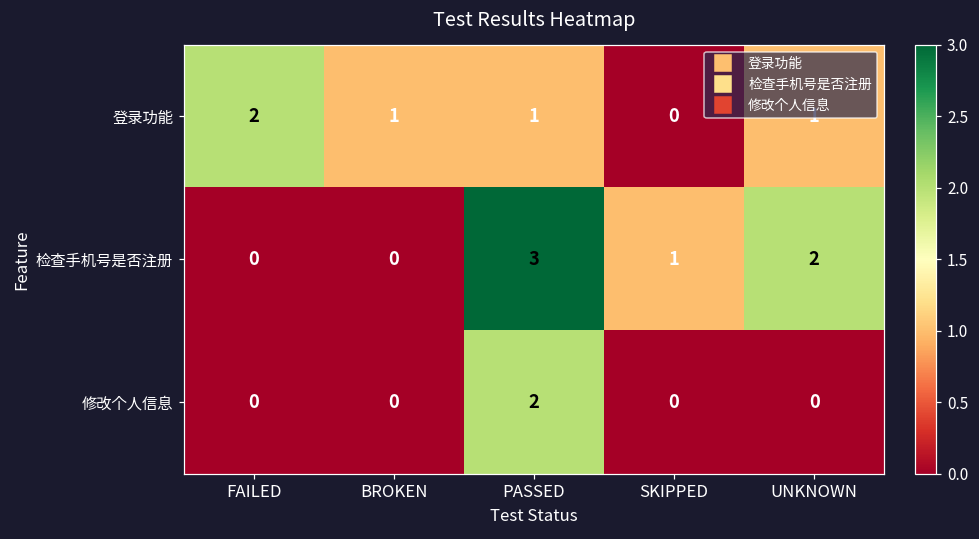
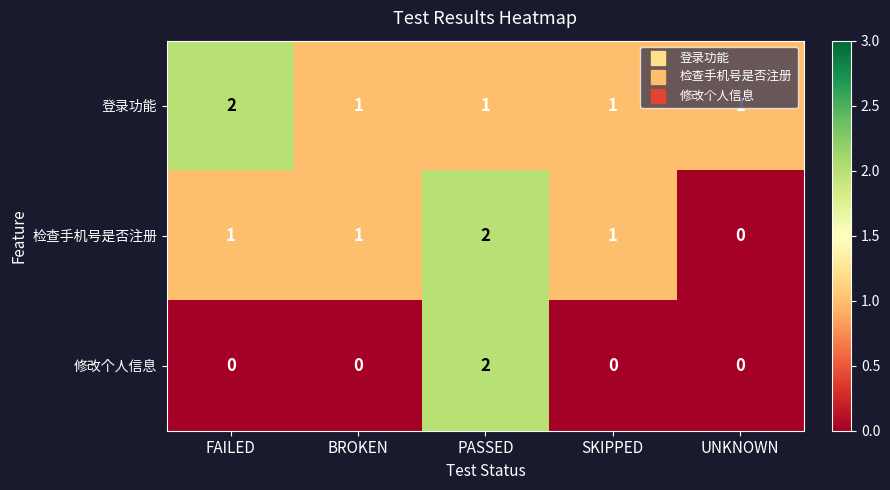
  {
    "登录功能": {
      "FAILED": 2,
      "BROKEN": 1,
      "PASSED": 1,
-     "SKIPPED": 0
+     "SKIPPED": 1
    },
    "检查手机号是否注册": {
-     "FAILED": 0,
-     "BROKEN": 0,
-     "PASSED": 3,
+     "FAILED": 1,
+     "BROKEN": 1,
+     "PASSED": 2,
      "SKIPPED": 1,
-     "UNKNOWN": 2
+     "UNKNOWN": 0
    },
    "修改个人信息": {
      "FAILED": 0,
      "BROKEN": 0,
      "PASSED": 2,
      "SKIPPED": 0,
      "UNKNOWN": 0
    }
  }
